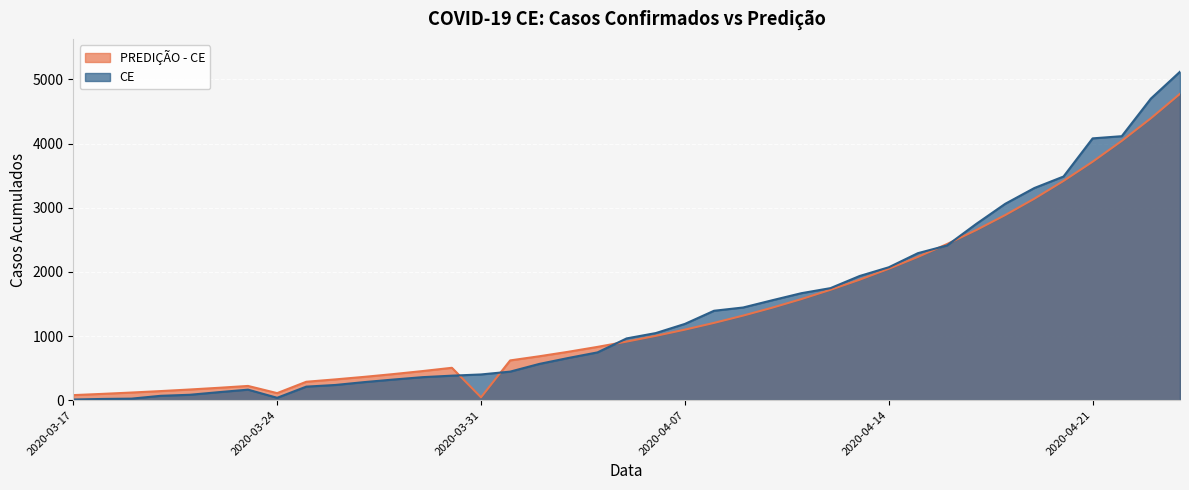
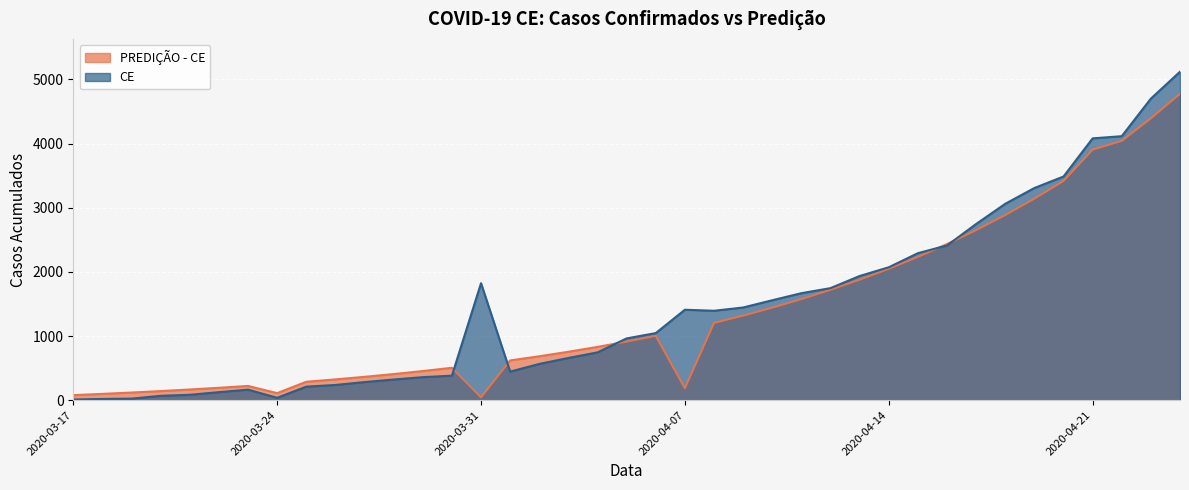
  {
    "PREDIÇÃO - CE": {
      "2020-03-17": 100,
      "2020-03-24": 100,
      "2020-03-31": 0,
-     "2020-04-07": 1100,
-     "2020-04-21": 3700
+     "2020-04-07": 200,
+     "2020-04-21": 3900
    },
    "CE": {
      "2020-03-17": 0,
      "2020-03-24": 0,
-     "2020-03-31": 400,
-     "2020-04-07": 1200,
+     "2020-03-31": 1800,
+     "2020-04-07": 1400,
      "2020-04-21": 4100
    }
  }
